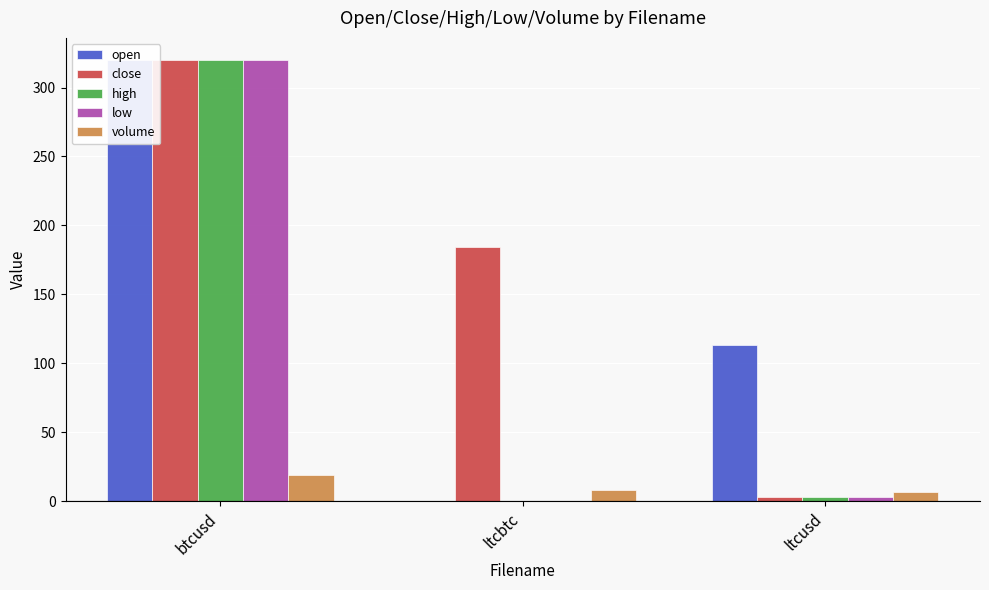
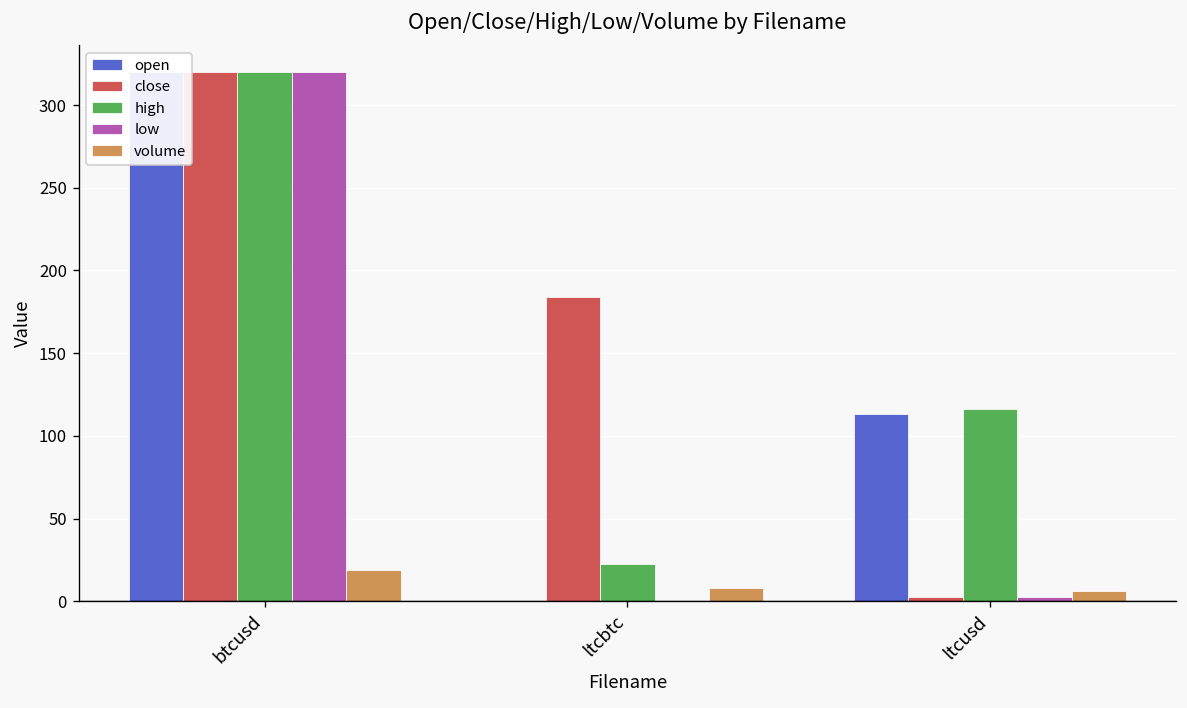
  {
    "open": {
      "ltcusd": 113
    },
    "close": {
      "btcusd": 320,
      "ltcbtc": 184,
      "ltcusd": 3
    },
    "high": {
      "btcusd": 320,
-     "ltcbtc": 0,
-     "ltcusd": 3
+     "ltcbtc": 23,
+     "ltcusd": 116
    },
    "low": {
      "btcusd": 320,
      "ltcusd": 3
    },
    "volume": {
      "btcusd": 19,
      "ltcbtc": 8,
      "ltcusd": 6
    }
  }
